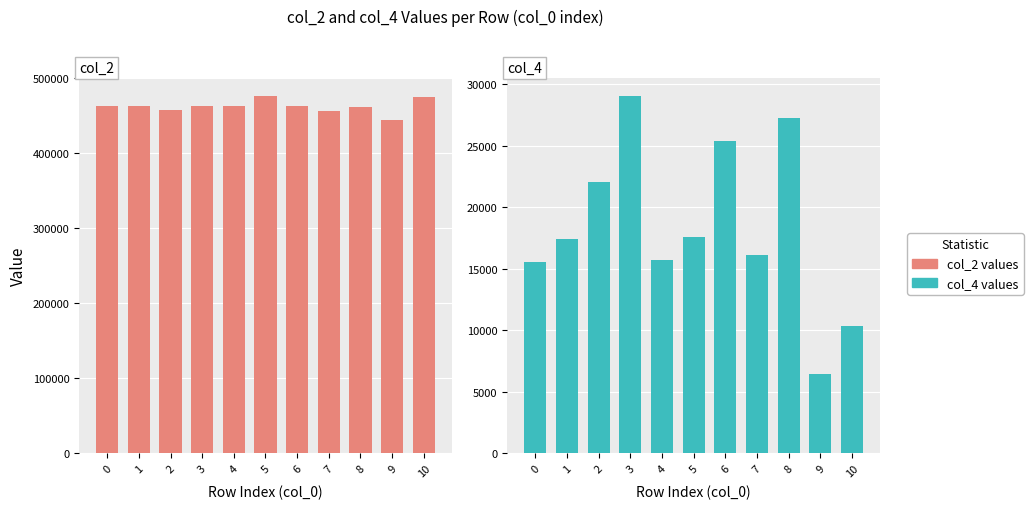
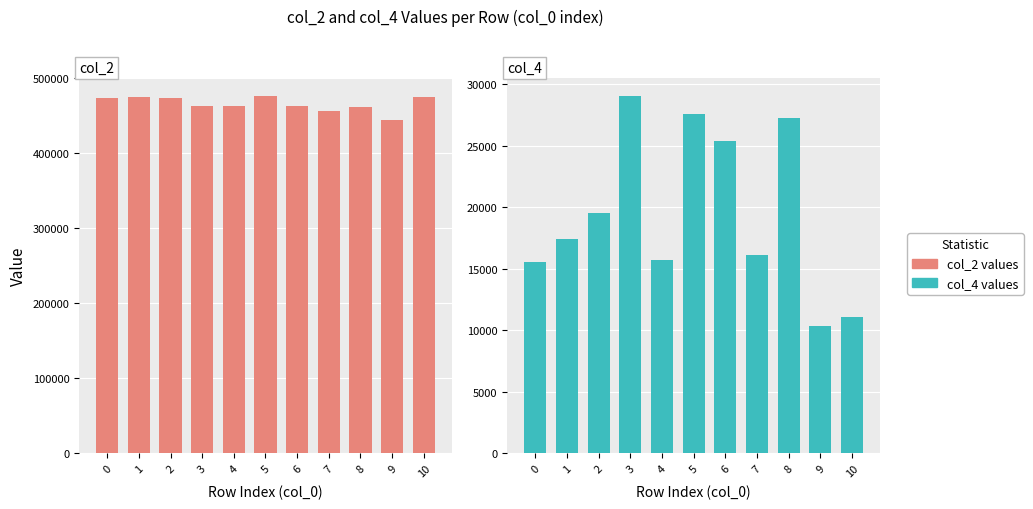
  {
    "col_2": {
-     "0": 460000,
-     "1": 460000,
-     "2": 460000,
+     "0": 470000,
+     "1": 470000,
+     "2": 470000,
      "3": 460000,
      "4": 460000,
      "5": 480000,
      "6": 460000,
      "7": 460000,
      "8": 460000,
      "9": 440000,
      "10": 480000
    },
    "col_4": {
      "0": 15500,
      "1": 17400,
-     "2": 22000,
+     "2": 19500,
      "3": 29100,
      "4": 15800,
-     "5": 17600,
+     "5": 27600,
      "6": 25400,
      "7": 16100,
      "8": 27300,
-     "9": 6400,
-     "10": 10300
+     "9": 10400,
+     "10": 11100
    }
  }
